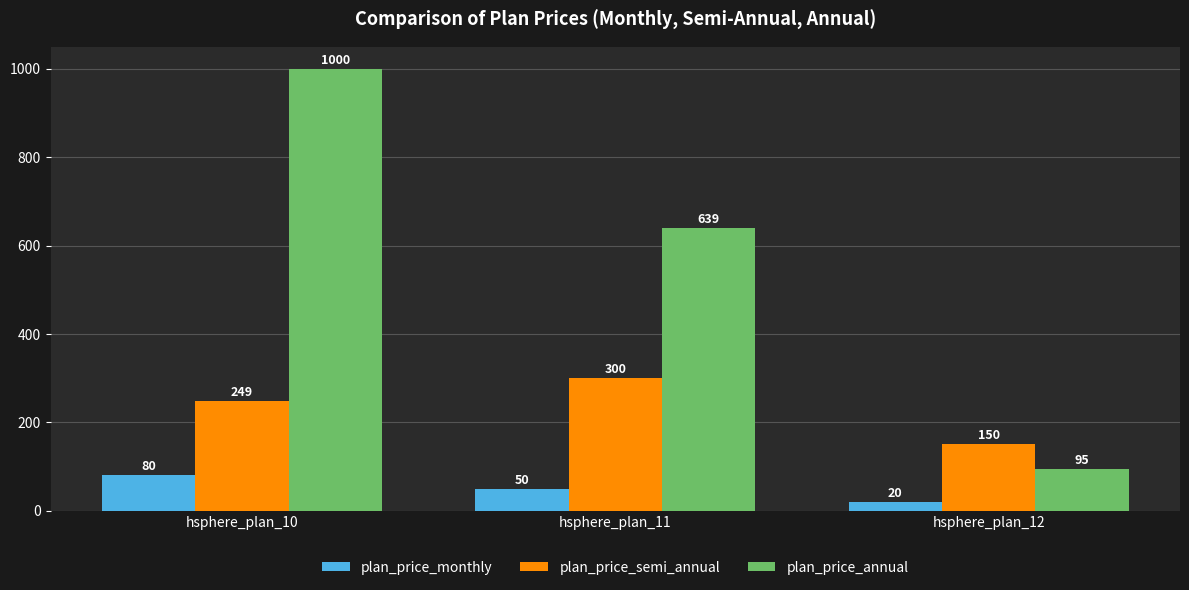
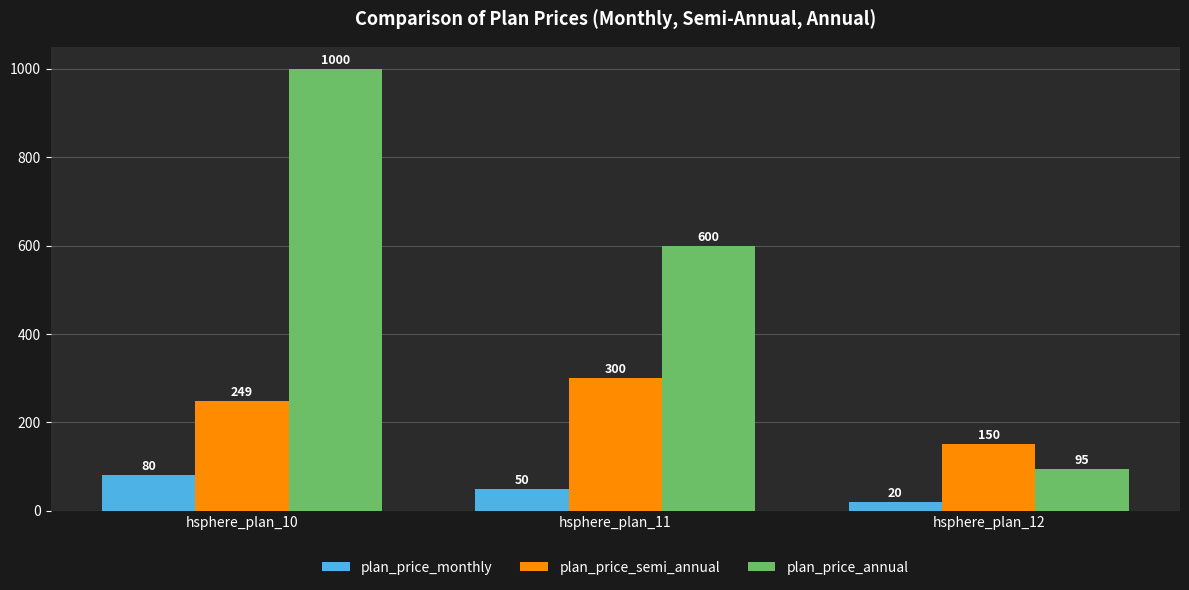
  {
    "plan_price_monthly": {
      "hsphere_plan_11": 50,
      "hsphere_plan_12": 20
    },
    "plan_price_semi_annual": {
      "hsphere_plan_10": 249,
      "hsphere_plan_11": 300,
      "hsphere_plan_12": 150
    },
    "plan_price_annual": {
      "hsphere_plan_10": 1000,
-     "hsphere_plan_11": 639,
+     "hsphere_plan_11": 600,
      "hsphere_plan_12": 95
    }
  }
